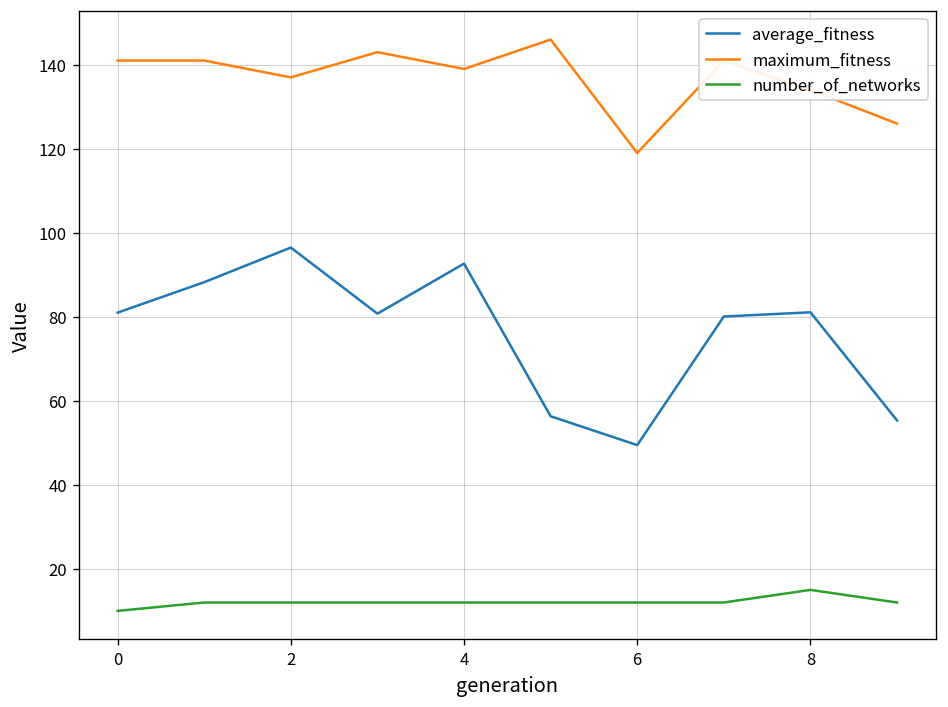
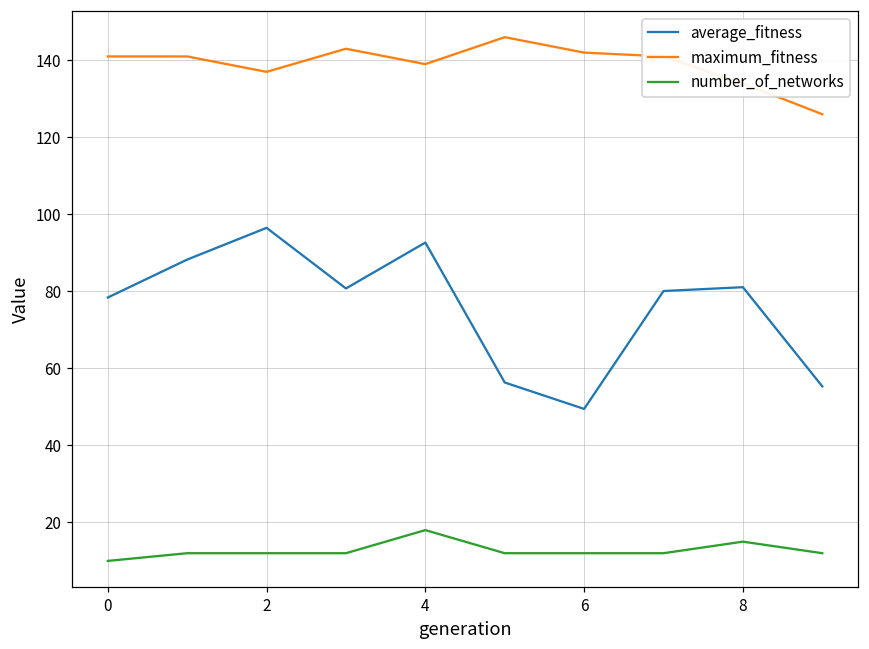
  {
    "average_fitness": {
-     "0": 81,
+     "0": 78,
      "2": 96,
      "4": 93,
      "6": 49,
      "8": 81
    },
    "maximum_fitness": {
      "0": 141,
      "2": 137,
      "4": 139,
-     "6": 119
+     "6": 142
    },
    "number_of_networks": {
      "0": 10,
      "2": 12,
-     "4": 12,
+     "4": 18,
      "6": 12,
      "8": 15
    }
  }
